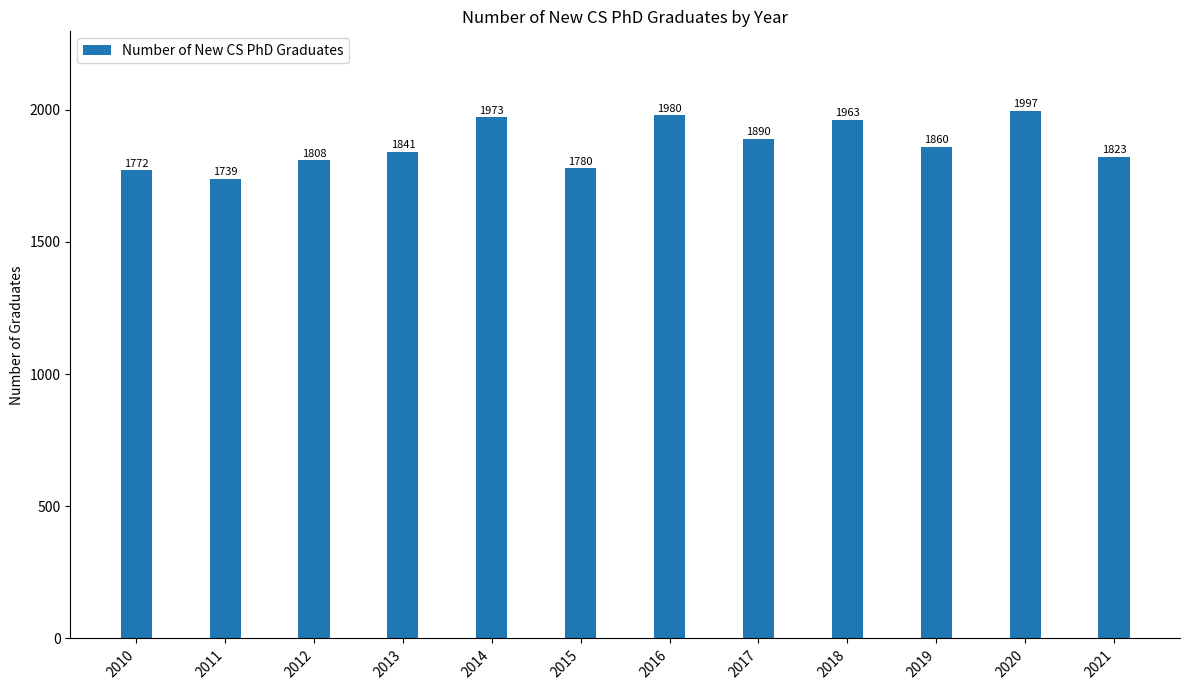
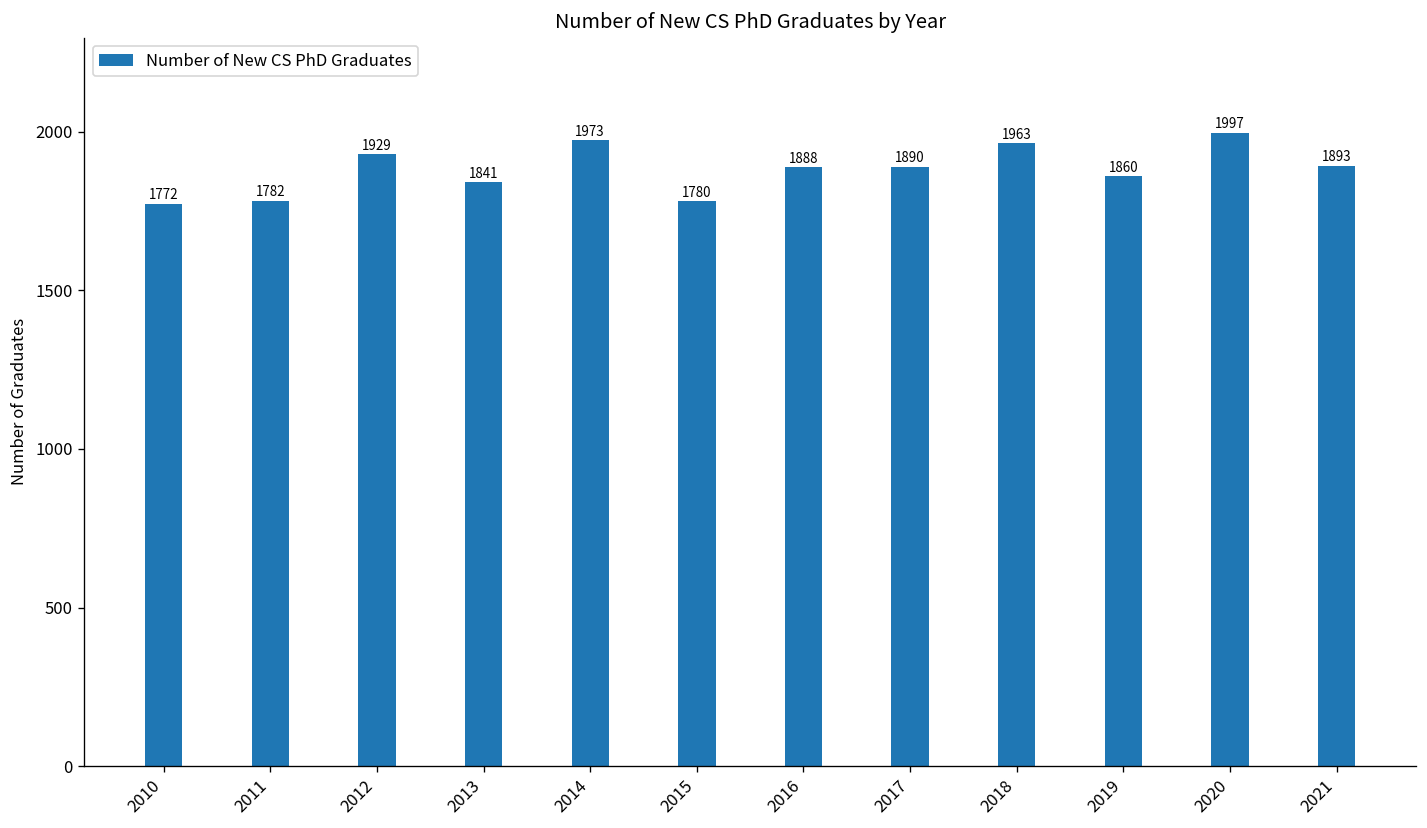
  {
    "2010": 1772,
-   "2011": 1739,
-   "2012": 1808,
+   "2011": 1782,
+   "2012": 1929,
    "2013": 1841,
    "2014": 1973,
    "2015": 1780,
-   "2016": 1980,
+   "2016": 1888,
    "2017": 1890,
    "2018": 1963,
    "2019": 1860,
    "2020": 1997,
-   "2021": 1823
+   "2021": 1893
  }
